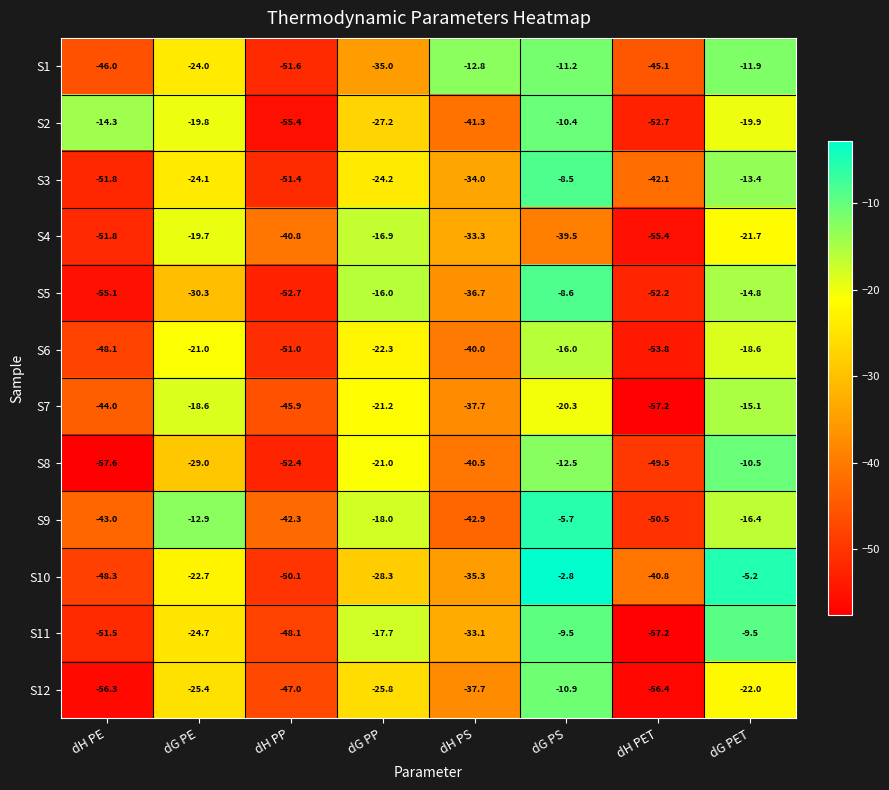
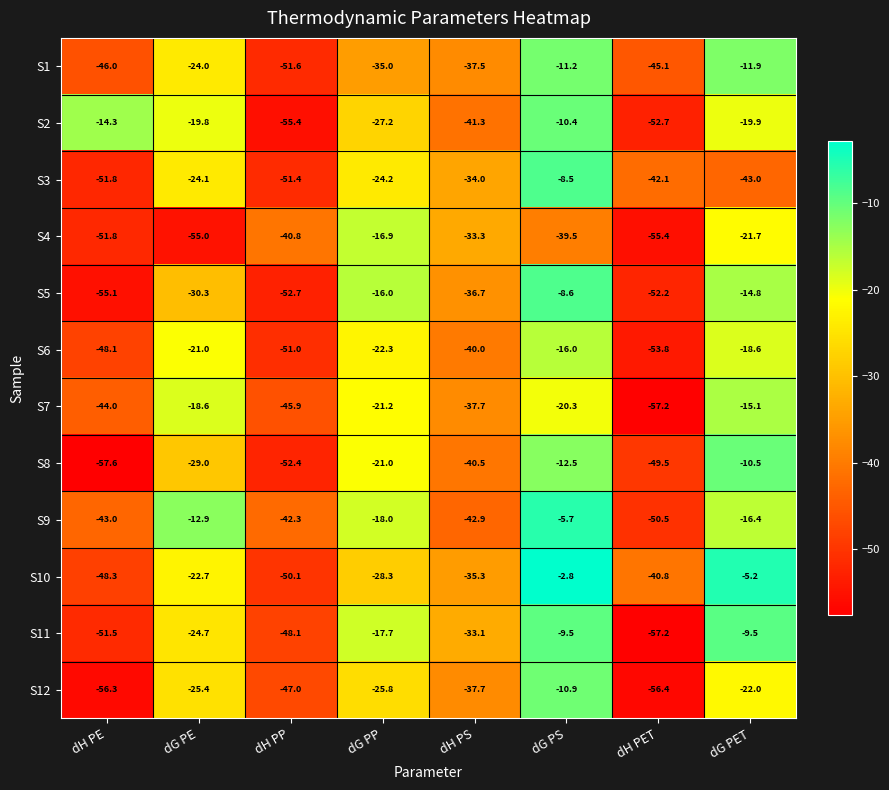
  {
    "S1": {
      "dH PE": -46.0,
      "dG PE": -24.0,
      "dH PP": -51.6,
      "dG PP": -35.0,
-     "dH PS": -12.8,
+     "dH PS": -37.5,
      "dG PS": -11.2,
      "dH PET": -45.1,
      "dG PET": -11.9
    },
    "S2": {
      "dH PE": -14.3,
      "dG PE": -19.8,
      "dH PP": -55.4,
      "dG PP": -27.2,
      "dH PS": -41.3,
      "dG PS": -10.4,
      "dH PET": -52.7,
      "dG PET": -19.9
    },
    "S3": {
      "dH PE": -51.8,
      "dG PE": -24.1,
      "dH PP": -51.4,
      "dG PP": -24.2,
      "dH PS": -34.0,
      "dG PS": -8.5,
      "dH PET": -42.1,
-     "dG PET": -13.4
+     "dG PET": -43.0
    },
    "S4": {
      "dH PE": -51.8,
-     "dG PE": -19.7,
+     "dG PE": -55.0,
      "dH PP": -40.8,
      "dG PP": -16.9,
      "dH PS": -33.3,
      "dG PS": -39.5,
      "dH PET": -55.4,
      "dG PET": -21.7
    },
    "S5": {
      "dH PE": -55.1,
      "dG PE": -30.3,
      "dH PP": -52.7,
      "dG PP": -16.0,
      "dH PS": -36.7,
      "dG PS": -8.6,
      "dH PET": -52.2,
      "dG PET": -14.8
    },
    "S6": {
      "dH PE": -48.1,
      "dG PE": -21.0,
      "dH PP": -51.0,
      "dG PP": -22.3,
      "dH PS": -40.0,
      "dG PS": -16.0,
      "dH PET": -53.8,
      "dG PET": -18.6
    },
    "S7": {
      "dH PE": -44.0,
      "dG PE": -18.6,
      "dH PP": -45.9,
      "dG PP": -21.2,
      "dH PS": -37.7,
      "dG PS": -20.3,
      "dH PET": -57.2,
      "dG PET": -15.1
    },
    "S8": {
      "dH PE": -57.6,
      "dG PE": -29.0,
      "dH PP": -52.4,
      "dG PP": -21.0,
      "dH PS": -40.5,
      "dG PS": -12.5,
      "dH PET": -49.5,
      "dG PET": -10.5
    },
    "S9": {
      "dH PE": -43.0,
      "dG PE": -12.9,
      "dH PP": -42.3,
      "dG PP": -18.0,
      "dH PS": -42.9,
      "dG PS": -5.7,
      "dH PET": -50.5,
      "dG PET": -16.4
    },
    "S10": {
      "dH PE": -48.3,
      "dG PE": -22.7,
      "dH PP": -50.1,
      "dG PP": -28.3,
      "dH PS": -35.3,
      "dG PS": -2.8,
      "dH PET": -40.8,
      "dG PET": -5.2
    },
    "S11": {
      "dH PE": -51.5,
      "dG PE": -24.7,
      "dH PP": -48.1,
      "dG PP": -17.7,
      "dH PS": -33.1,
      "dG PS": -9.5,
      "dH PET": -57.2,
      "dG PET": -9.5
    },
    "S12": {
      "dH PE": -56.3,
      "dG PE": -25.4,
      "dH PP": -47.0,
      "dG PP": -25.8,
      "dH PS": -37.7,
      "dG PS": -10.9,
      "dH PET": -56.4,
      "dG PET": -22.0
    }
  }
